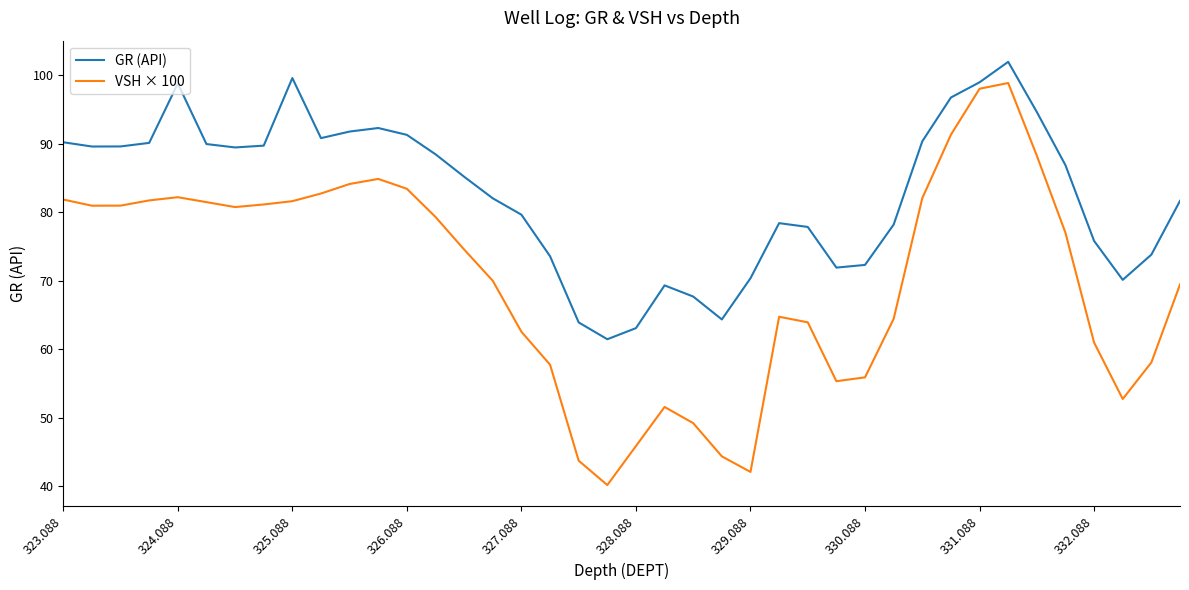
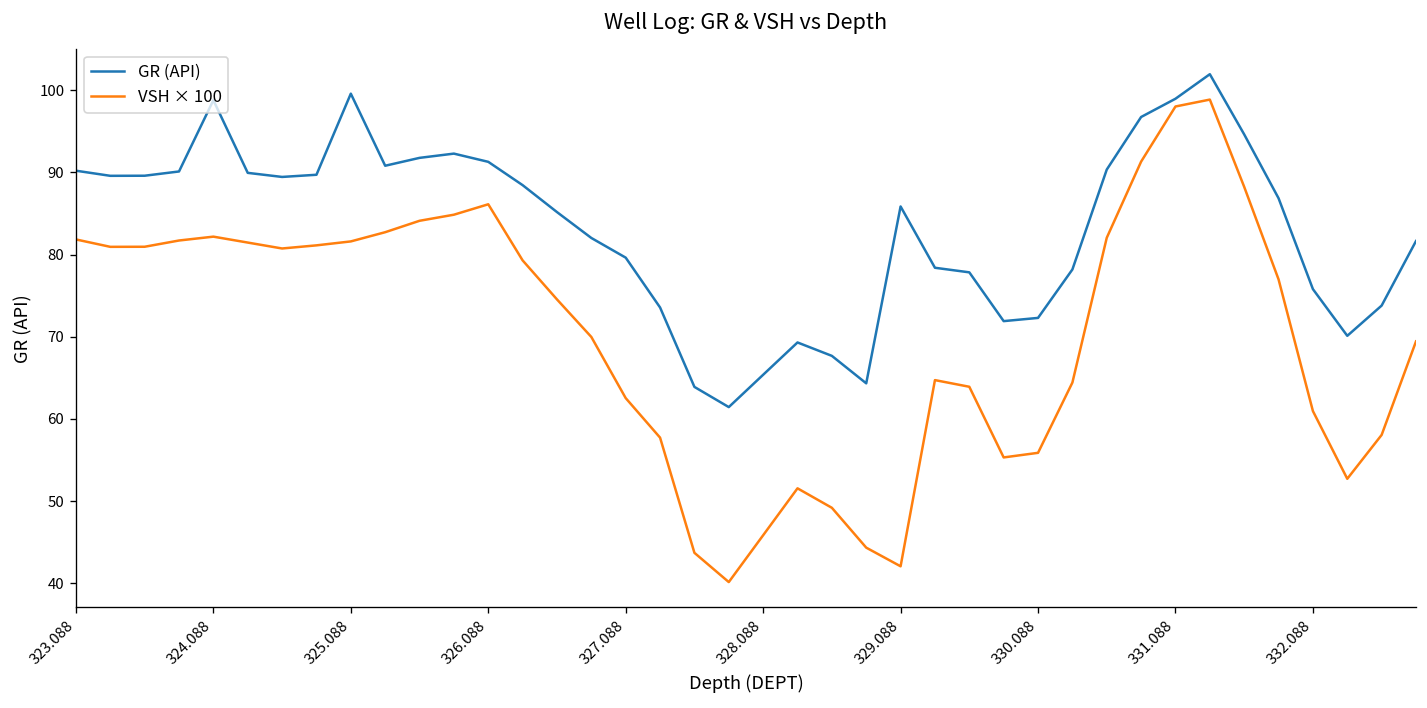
  {
    "GR (API)": {
      "323.088": 90,
      "325.088": 100,
      "326.088": 91,
      "327.088": 80,
-     "328.088": 63,
-     "329.088": 70,
+     "328.088": 65,
+     "329.088": 86,
      "330.088": 72,
      "331.088": 99,
      "332.088": 76
    },
    "VSH × 100": {
      "323.088": 82,
      "324.088": 82,
      "325.088": 82,
-     "326.088": 83,
+     "326.088": 86,
      "327.088": 63,
      "328.088": 46,
      "329.088": 42,
      "330.088": 56,
      "331.088": 98,
      "332.088": 61
    }
  }
